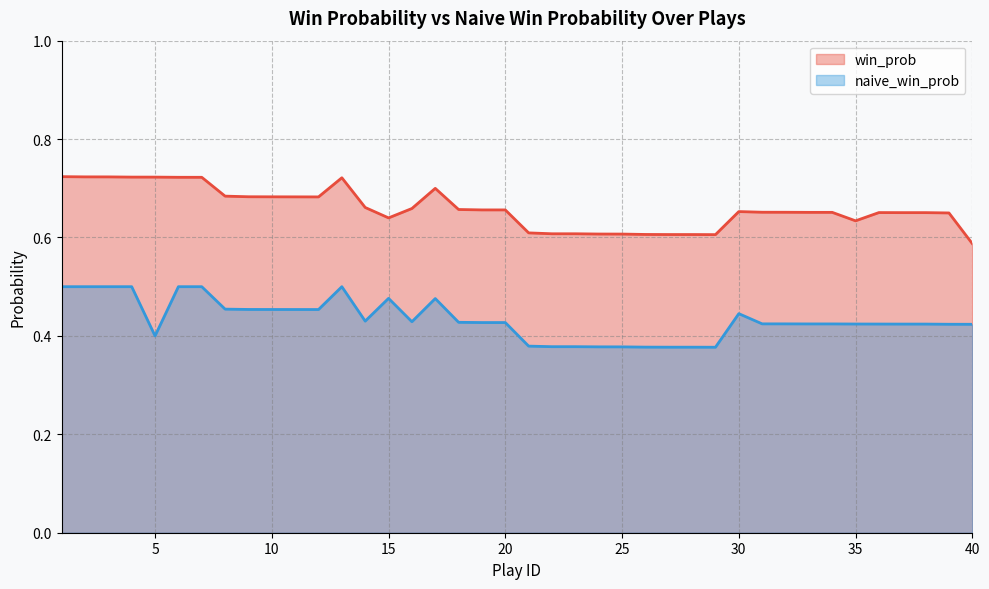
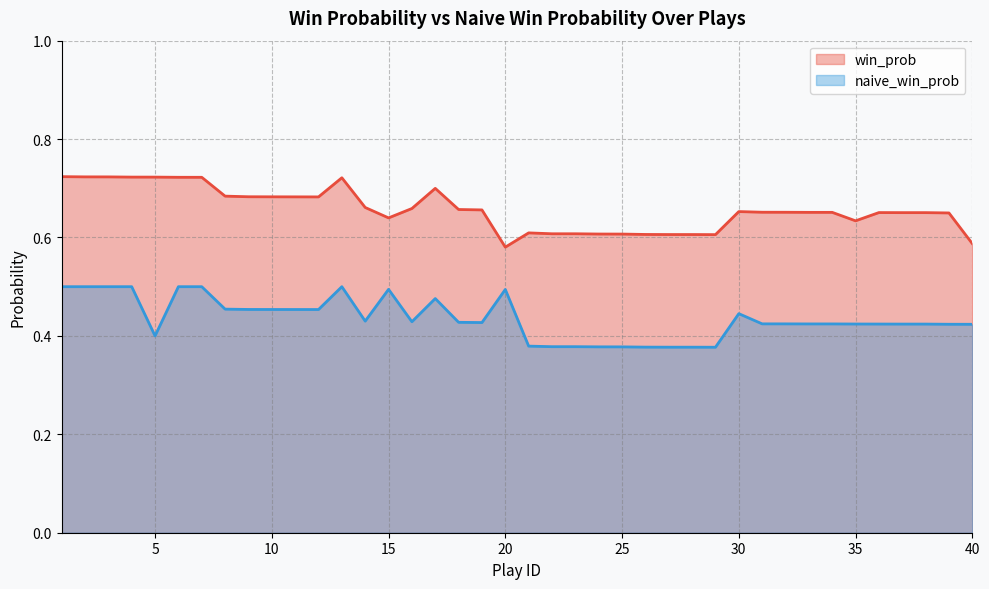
  {
    "win_prob": {
      "5": 0.72,
      "10": 0.68,
      "15": 0.64,
-     "20": 0.66,
+     "20": 0.58,
      "25": 0.61,
      "30": 0.65,
      "35": 0.63,
      "40": 0.59
    },
    "naive_win_prob": {
      "5": 0.40,
      "10": 0.45,
-     "15": 0.48,
-     "20": 0.43,
+     "15": 0.49,
+     "20": 0.49,
      "25": 0.38,
      "30": 0.45,
      "35": 0.42,
      "40": 0.42
    }
  }
